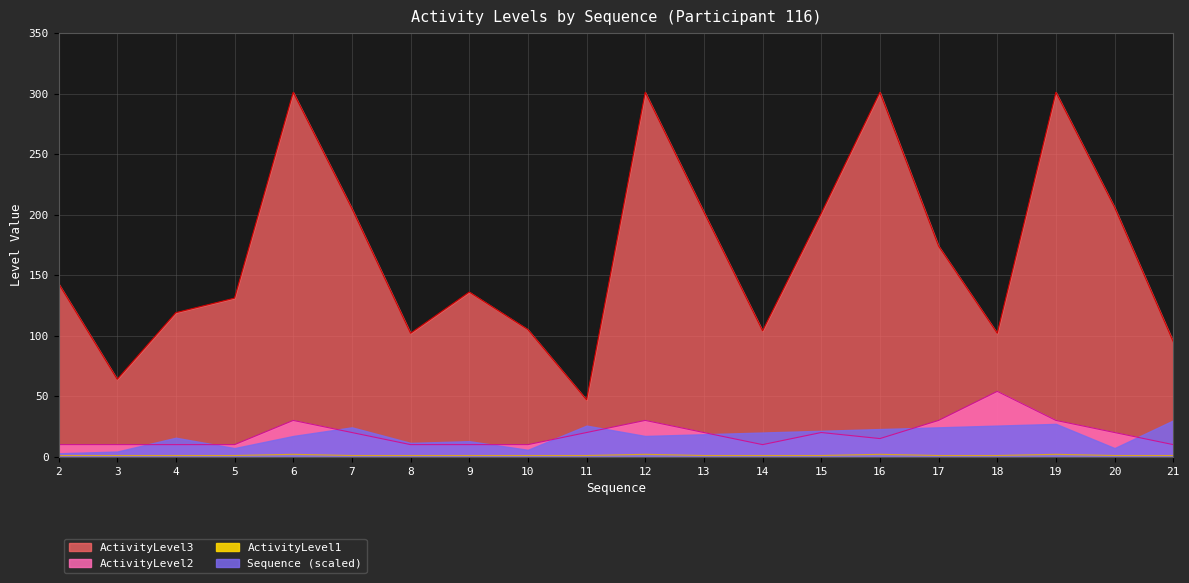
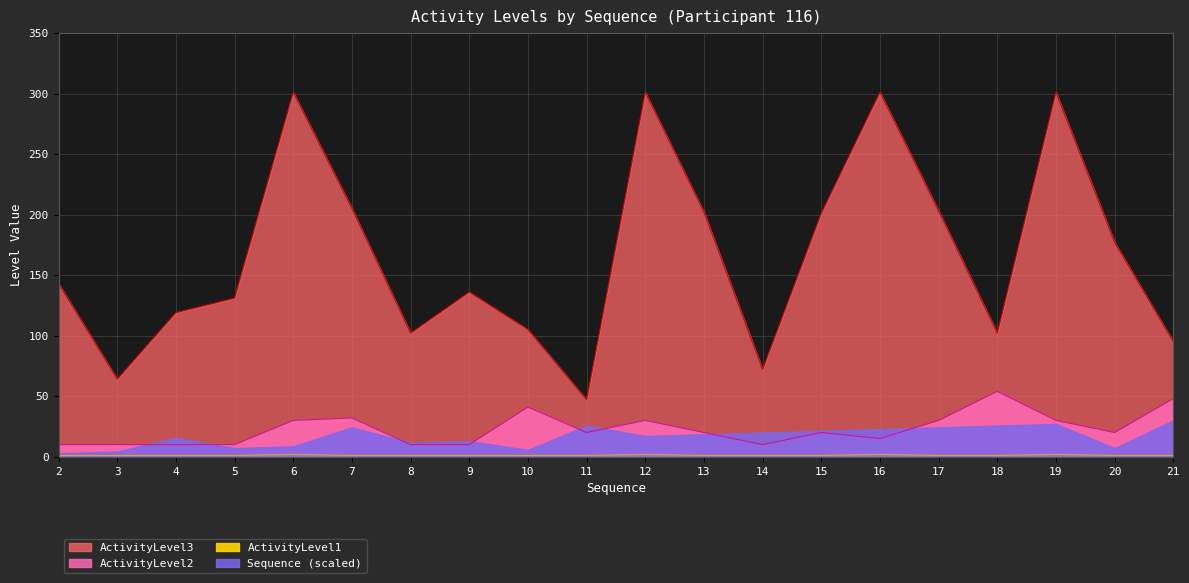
  {
    "ActivityLevel3": {
      "2": 143,
      "3": 64,
      "4": 119,
      "5": 131,
      "6": 301,
      "7": 205,
      "8": 102,
      "9": 136,
      "10": 105,
      "11": 47,
      "12": 301,
      "13": 202,
-     "14": 104,
+     "14": 72,
      "15": 201,
      "16": 301,
-     "17": 174,
+     "17": 203,
      "18": 102,
      "19": 301,
-     "20": 206,
+     "20": 177,
      "21": 95
    },
    "ActivityLevel2": {
      "2": 10,
      "3": 10,
      "4": 10,
      "5": 10,
      "6": 30,
-     "7": 20,
+     "7": 32,
      "9": 10,
-     "10": 10,
+     "10": 41,
      "11": 20,
      "12": 30,
      "14": 10,
      "16": 15,
      "17": 30,
      "18": 54,
      "19": 30,
      "20": 20,
-     "21": 10
+     "21": 48
    },
    "ActivityLevel1": {
      "3": 1,
      "4": 1,
      "5": 1,
      "6": 2,
      "7": 1,
      "8": 1,
      "9": 1,
      "10": 1,
      "11": 1,
      "12": 2,
      "13": 1,
      "14": 1,
      "15": 1,
      "16": 2,
      "17": 1,
      "18": 1,
      "19": 2,
      "20": 1,
      "21": 1
    },
    "Sequence (scaled)": {
      "3": 4,
      "4": 16,
      "5": 7,
-     "6": 17,
+     "6": 9,
      "7": 24,
      "9": 13,
      "10": 6,
      "11": 26,
      "12": 17,
      "14": 20,
      "16": 23,
      "17": 24,
      "18": 26,
      "19": 27,
      "20": 7,
      "21": 30
    }
  }
